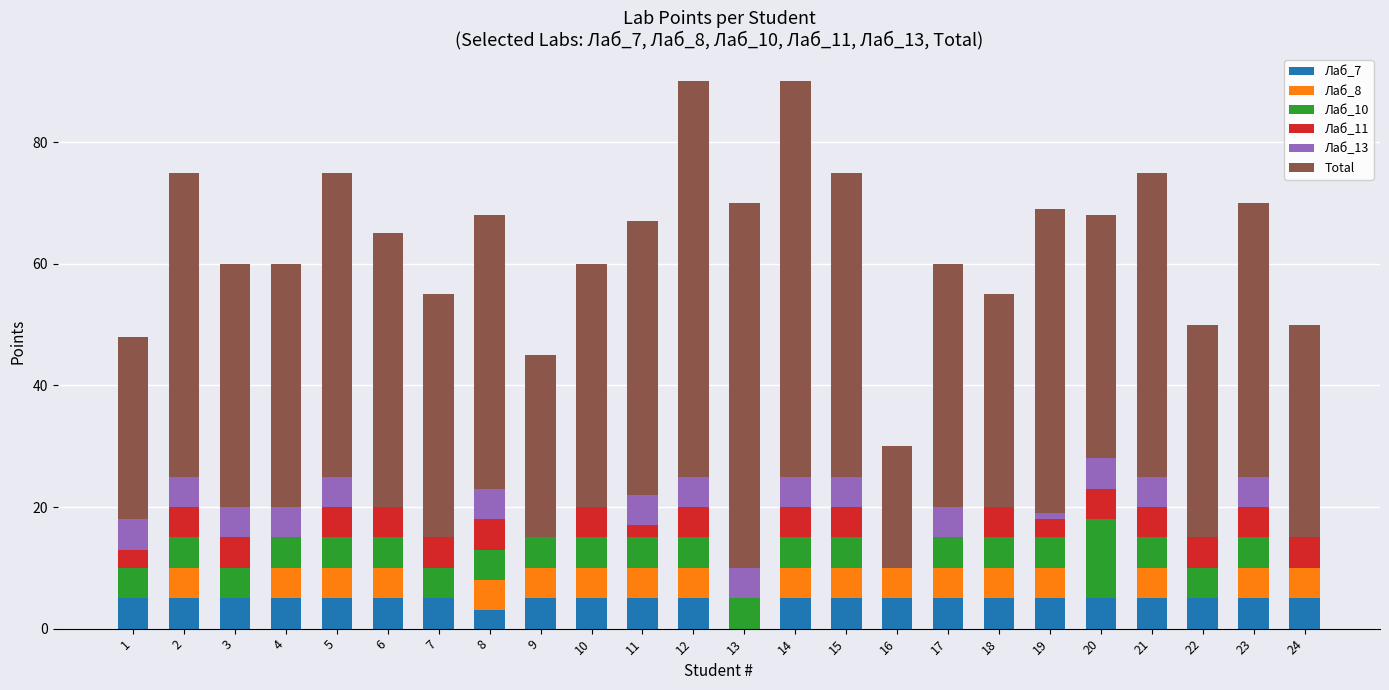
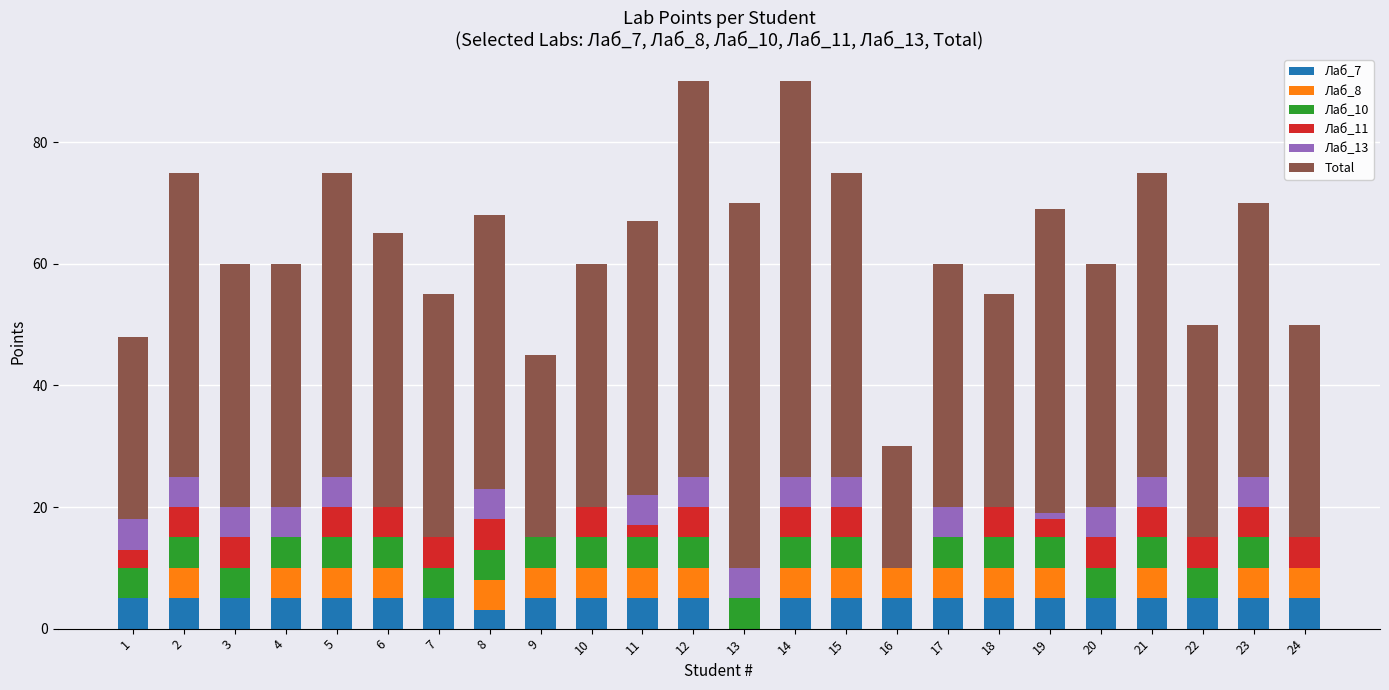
  {
    "Лаб_7": {
      "1": 5,
      "2": 5,
      "3": 5,
      "4": 5,
      "5": 5,
      "6": 5,
      "7": 5,
      "8": 3,
      "9": 5,
      "10": 5,
      "11": 5,
      "12": 5,
      "13": 0,
      "14": 5,
      "15": 5,
      "16": 5,
      "17": 5,
      "18": 5,
      "19": 5,
      "20": 5,
      "21": 5,
      "22": 5,
      "23": 5,
      "24": 5
    },
    "Лаб_8": {
      "1": 0,
      "2": 5,
      "3": 0,
      "4": 5,
      "5": 5,
      "6": 5,
      "7": 0,
      "8": 5,
      "9": 5,
      "10": 5,
      "11": 5,
      "12": 5,
      "13": 0,
      "14": 5,
      "15": 5,
      "16": 5,
      "17": 5,
      "18": 5,
      "19": 5,
      "20": 0,
      "21": 5,
      "22": 0,
      "23": 5,
      "24": 5
    },
    "Лаб_10": {
      "1": 5,
      "2": 5,
      "3": 5,
      "4": 5,
      "5": 5,
      "6": 5,
      "7": 5,
      "8": 5,
      "9": 5,
      "10": 5,
      "11": 5,
      "12": 5,
      "13": 5,
      "14": 5,
      "15": 5,
      "16": 0,
      "17": 5,
      "18": 5,
      "19": 5,
-     "20": 13,
+     "20": 5,
      "21": 5,
      "22": 5,
      "23": 5,
      "24": 0
    },
    "Лаб_11": {
      "1": 3,
      "2": 5,
      "3": 5,
      "4": 0,
      "5": 5,
      "6": 5,
      "7": 5,
      "8": 5,
      "9": 0,
      "10": 5,
      "11": 2,
      "12": 5,
      "13": 0,
      "14": 5,
      "15": 5,
      "16": 0,
      "17": 0,
      "18": 5,
      "19": 3,
      "20": 5,
      "21": 5,
      "22": 5,
      "23": 5,
      "24": 5
    },
    "Лаб_13": {
      "1": 5,
      "2": 5,
      "3": 5,
      "4": 5,
      "5": 5,
      "6": 0,
      "7": 0,
      "8": 5,
      "9": 0,
      "10": 0,
      "11": 5,
      "12": 5,
      "13": 5,
      "14": 5,
      "15": 5,
      "16": 0,
      "17": 5,
      "18": 0,
      "19": 1,
      "20": 5,
      "21": 5,
      "22": 0,
      "23": 5,
      "24": 0
    },
    "Total": {
      "1": 30,
      "2": 50,
      "3": 40,
      "4": 40,
      "5": 50,
      "6": 45,
      "7": 40,
      "8": 45,
      "9": 30,
      "10": 40,
      "11": 45,
      "12": 65,
      "13": 60,
      "14": 65,
      "15": 50,
      "16": 20,
      "17": 40,
      "18": 35,
      "19": 50,
      "20": 40,
      "21": 50,
      "22": 35,
      "23": 45,
      "24": 35
    }
  }
